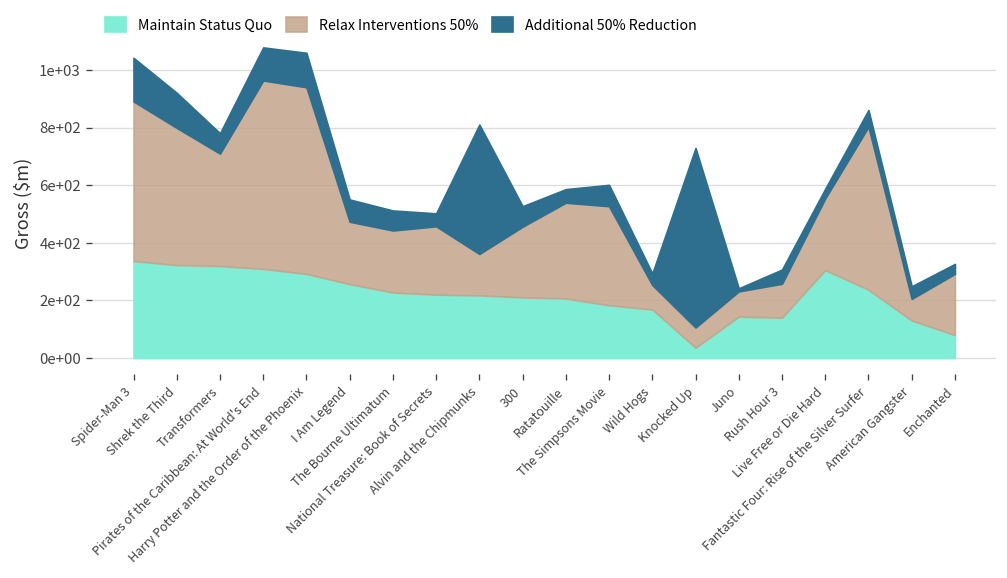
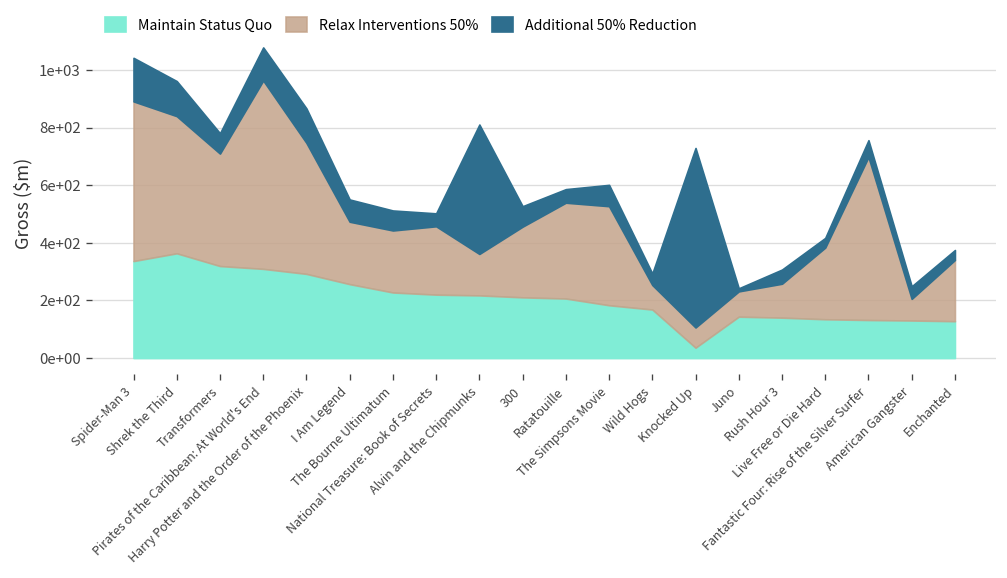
  {
    "Maintain Status Quo": {
      "Spider-Man 3": 340,
-     "Shrek the Third": 320,
+     "Shrek the Third": 360,
      "Transformers": 320,
      "Pirates of the Caribbean: At World's End": 310,
      "Harry Potter and the Order of the Phoenix": 290,
      "I Am Legend": 260,
      "The Bourne Ultimatum": 230,
      "National Treasure: Book of Secrets": 220,
      "Alvin and the Chipmunks": 220,
      "300": 210,
      "Ratatouille": 210,
      "The Simpsons Movie": 180,
      "Wild Hogs": 170,
      "Knocked Up": 40,
      "Juno": 140,
      "Rush Hour 3": 140,
-     "Live Free or Die Hard": 310,
-     "Fantastic Four: Rise of the Silver Surfer": 240,
+     "Live Free or Die Hard": 130,
+     "Fantastic Four: Rise of the Silver Surfer": 130,
      "American Gangster": 130,
-     "Enchanted": 80
+     "Enchanted": 130
    },
    "Relax Interventions 50%": {
-     "Harry Potter and the Order of the Phoenix": 650
+     "Harry Potter and the Order of the Phoenix": 450
    },
    "Additional 50% Reduction": {
      "Spider-Man 3": 150,
      "Shrek the Third": 120,
      "Transformers": 70,
      "Pirates of the Caribbean: At World's End": 110,
      "Harry Potter and the Order of the Phoenix": 120,
      "I Am Legend": 80,
      "The Bourne Ultimatum": 70,
      "National Treasure: Book of Secrets": 40,
      "Alvin and the Chipmunks": 450,
      "300": 70,
      "Ratatouille": 50,
      "The Simpsons Movie": 70,
      "Wild Hogs": 40,
      "Knocked Up": 620,
      "Rush Hour 3": 50,
      "Live Free or Die Hard": 30,
      "Fantastic Four: Rise of the Silver Surfer": 60,
      "American Gangster": 40,
      "Enchanted": 30
    }
  }
